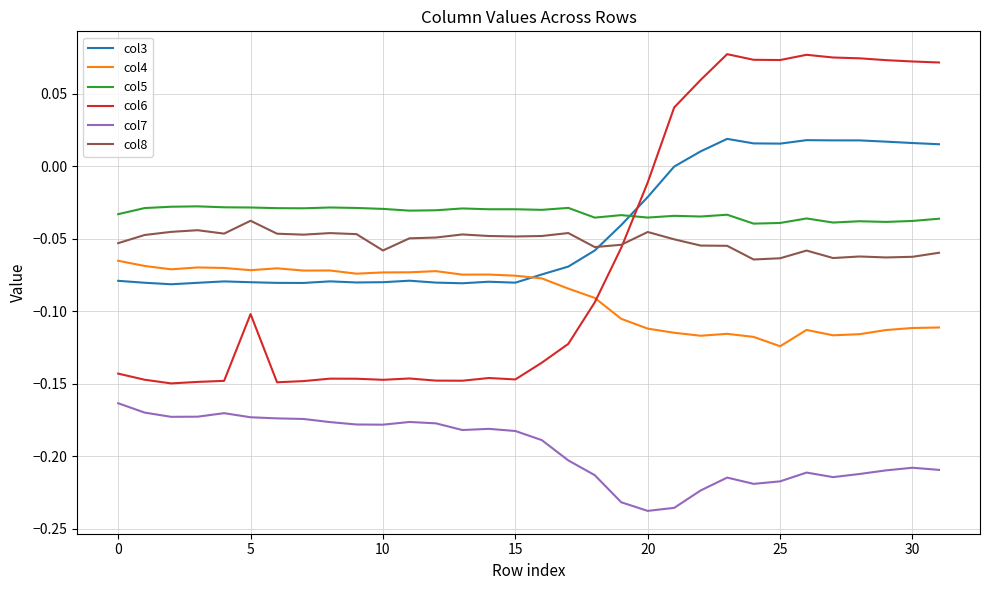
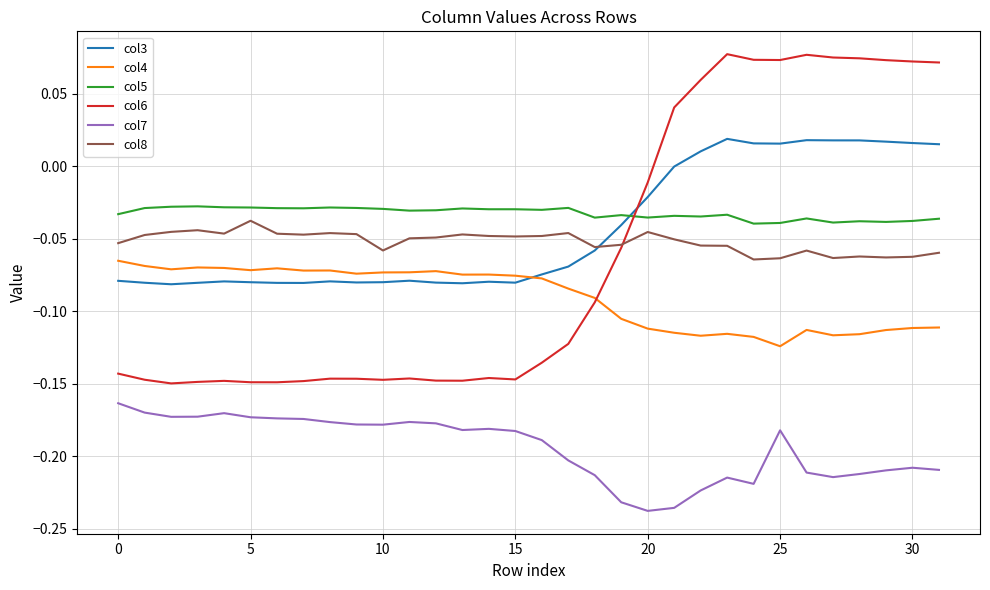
  {
    "col3": {
      "0": -0.079,
      "5": -0.080,
      "10": -0.080,
      "15": -0.080,
      "20": -0.021,
      "25": 0.016,
      "30": 0.016
    },
    "col4": {
      "0": -0.065,
      "5": -0.072,
      "10": -0.073,
      "15": -0.076,
      "20": -0.112,
      "25": -0.124,
      "30": -0.112
    },
    "col5": {
      "0": -0.033,
      "5": -0.029,
      "10": -0.030,
      "15": -0.030,
      "20": -0.035,
      "25": -0.039,
      "30": -0.038
    },
    "col6": {
      "0": -0.143,
-     "5": -0.102,
+     "5": -0.149,
      "10": -0.147,
      "15": -0.147,
      "20": -0.011,
      "25": 0.073,
      "30": 0.072
    },
    "col7": {
      "0": -0.164,
      "5": -0.173,
      "10": -0.178,
      "15": -0.183,
      "20": -0.238,
-     "25": -0.217,
+     "25": -0.182,
      "30": -0.208
    },
    "col8": {
      "0": -0.053,
      "5": -0.038,
      "10": -0.058,
      "15": -0.049,
      "20": -0.045,
      "25": -0.064,
      "30": -0.063
    }
  }
